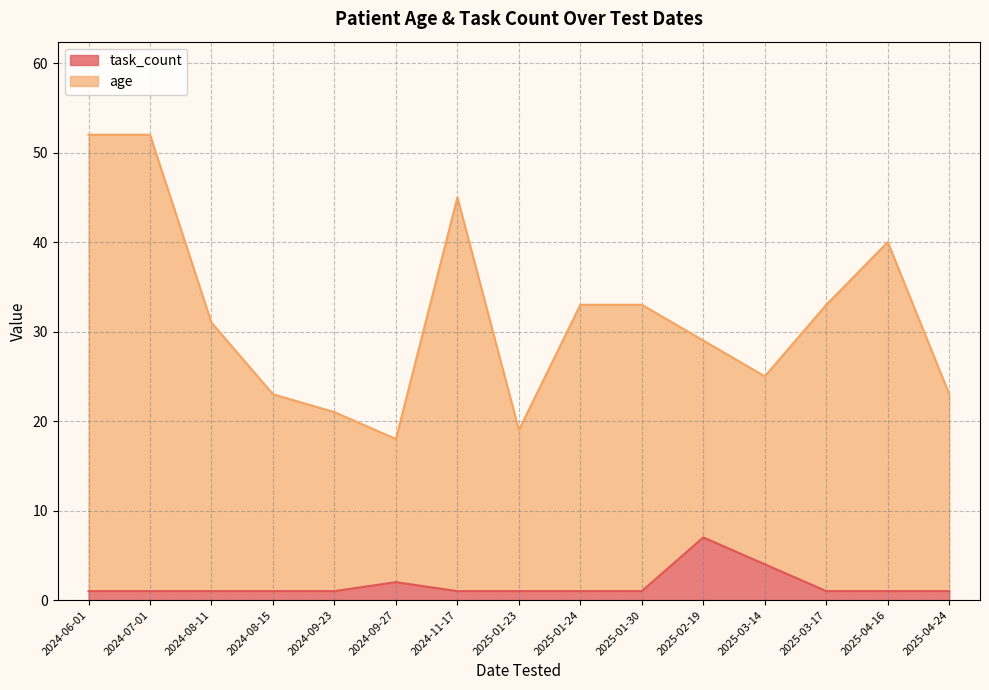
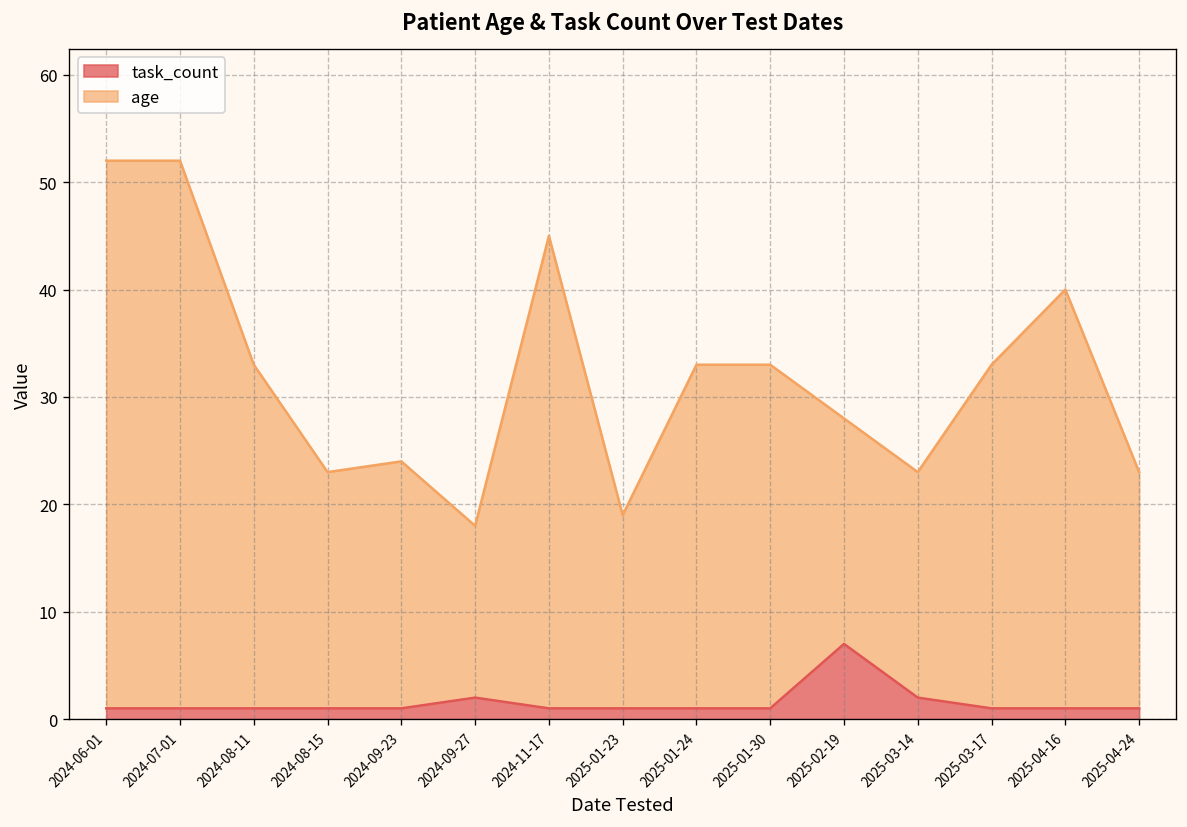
  {
    "task_count": {
      "2024-06-01": 1,
      "2024-07-01": 1,
      "2024-08-11": 1,
      "2024-08-15": 1,
      "2024-09-23": 1,
      "2024-09-27": 2,
      "2024-11-17": 1,
      "2025-01-23": 1,
      "2025-01-24": 1,
      "2025-01-30": 1,
      "2025-02-19": 7,
-     "2025-03-14": 4,
+     "2025-03-14": 2,
      "2025-03-17": 1,
      "2025-04-16": 1,
      "2025-04-24": 1
    },
    "age": {
      "2024-06-01": 51,
      "2024-07-01": 51,
-     "2024-08-11": 30,
+     "2024-08-11": 32,
      "2024-08-15": 22,
-     "2024-09-23": 20,
+     "2024-09-23": 23,
      "2024-09-27": 16,
      "2024-11-17": 44,
      "2025-01-23": 18,
      "2025-01-24": 32,
      "2025-01-30": 32,
-     "2025-02-19": 22,
+     "2025-02-19": 21,
      "2025-03-14": 21,
      "2025-03-17": 32,
      "2025-04-16": 39,
      "2025-04-24": 22
    }
  }
